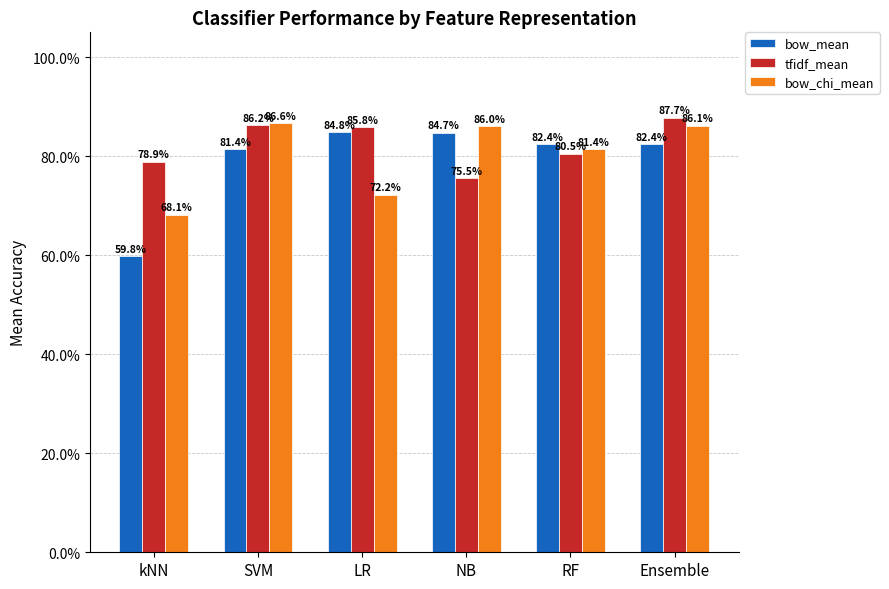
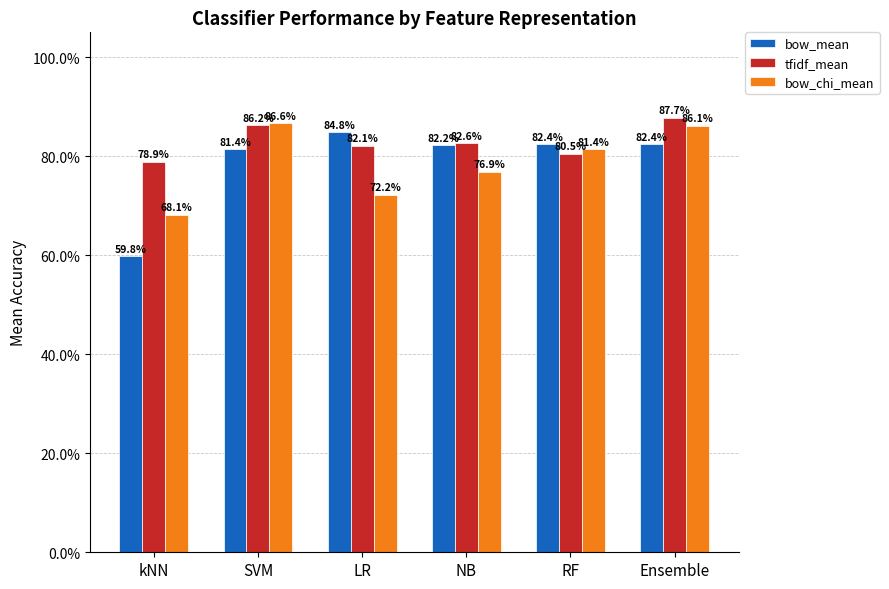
  {
    "bow_mean": {
      "kNN": "59.8%",
      "SVM": "81.4%",
      "LR": "84.8%",
-     "NB": "84.7%",
+     "NB": "82.2%",
      "RF": "82.4%",
      "Ensemble": "82.4%"
    },
    "tfidf_mean": {
      "kNN": "78.9%",
-     "LR": "85.8%",
-     "NB": "75.5%",
+     "LR": "82.1%",
+     "NB": "82.6%",
      "Ensemble": "87.7%"
    },
    "bow_chi_mean": {
      "kNN": "68.1%",
      "LR": "72.2%",
-     "NB": "86.0%",
+     "NB": "76.9%",
      "Ensemble": "86.1%"
    }
  }
